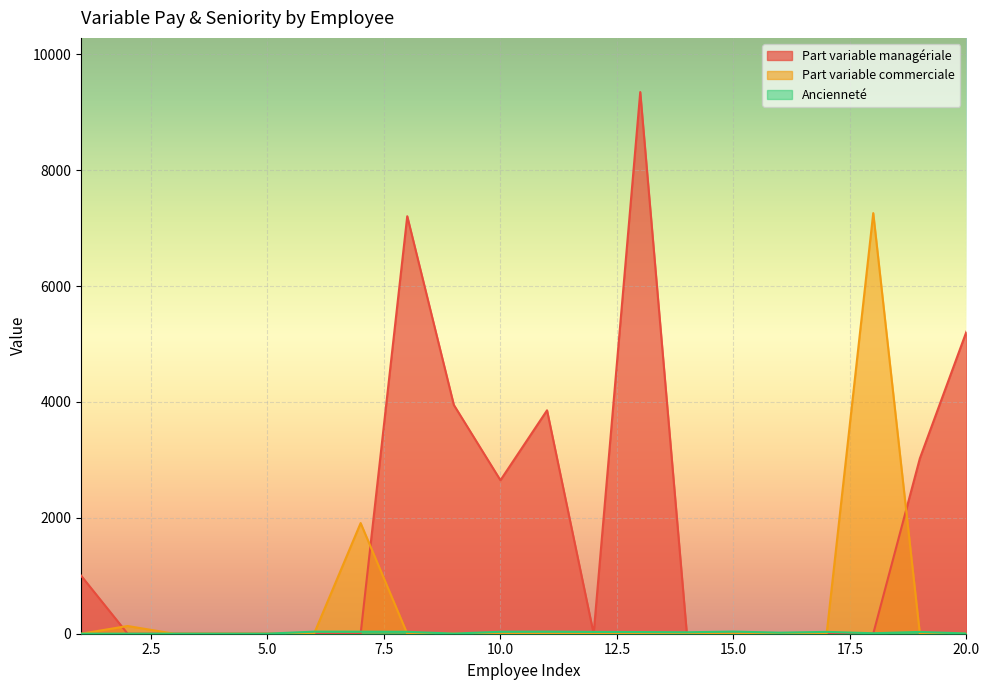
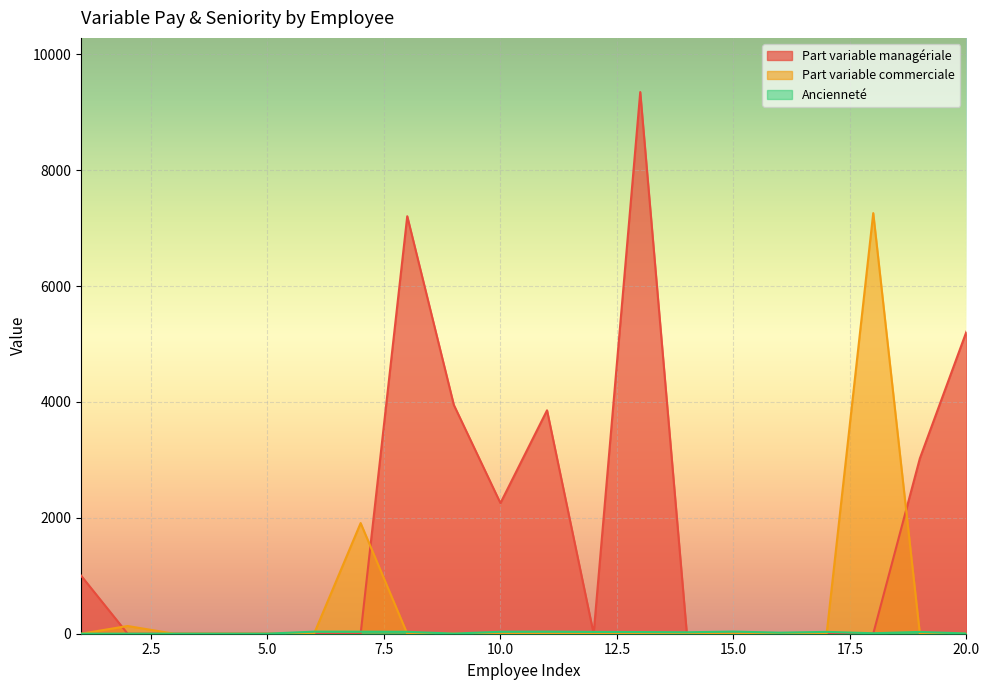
  {
    "Part variable managériale": {
-     "10.0": 2600,
+     "10.0": 2300,
      "20.0": 5200
    }
  }
